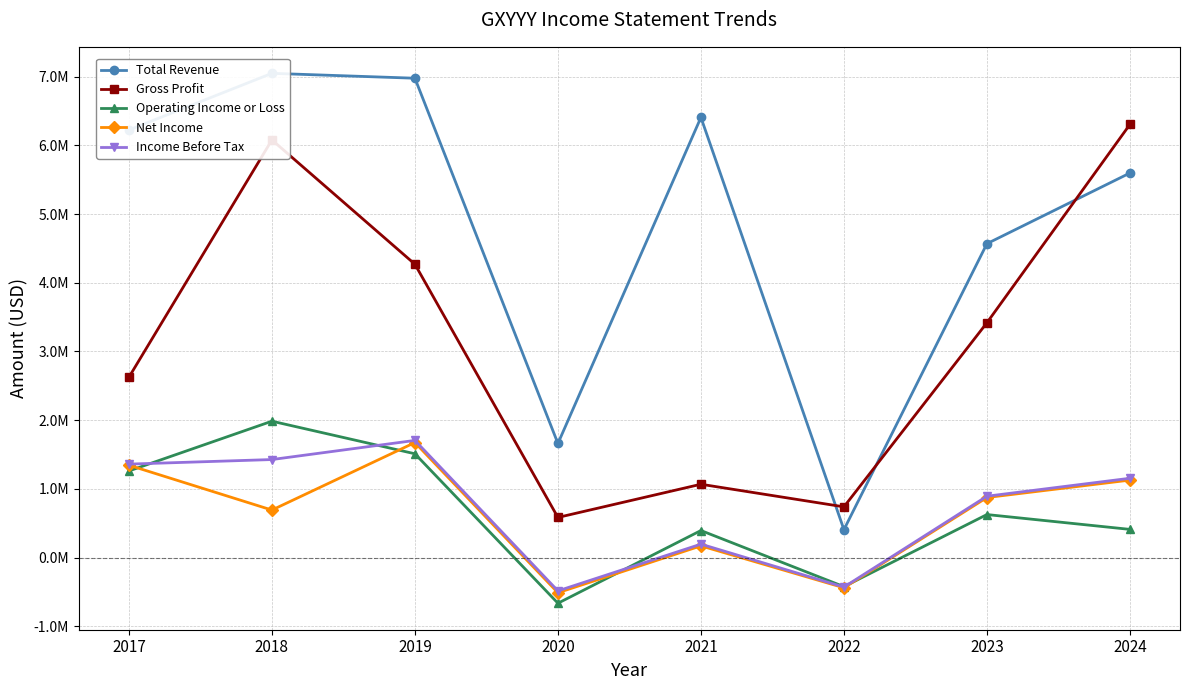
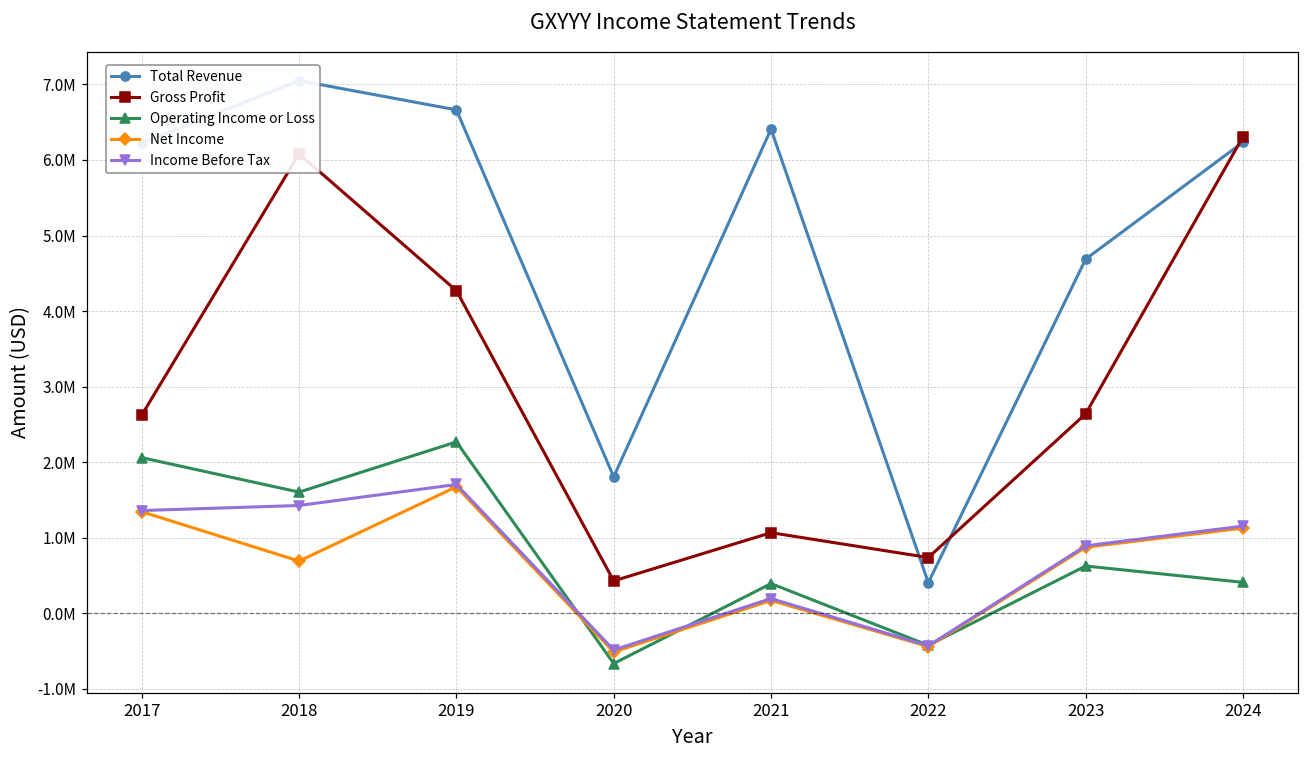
  {
    "Total Revenue": {
-     "2019": 7000000,
-     "2020": 1700000,
+     "2019": 6700000,
+     "2020": 1800000,
      "2021": 6400000,
      "2022": 400000,
-     "2023": 4600000,
-     "2024": 5600000
+     "2023": 4700000,
+     "2024": 6200000
    },
    "Gross Profit": {
      "2017": 2600000,
      "2019": 4300000,
-     "2020": 600000,
+     "2020": 400000,
      "2021": 1100000,
      "2022": 700000,
-     "2023": 3400000,
+     "2023": 2600000,
      "2024": 6300000
    },
    "Operating Income or Loss": {
-     "2017": 1300000,
-     "2018": 2000000,
-     "2019": 1500000,
+     "2017": 2100000,
+     "2018": 1600000,
+     "2019": 2300000,
      "2020": -700000,
      "2021": 400000,
      "2023": 600000,
      "2024": 400000
    },
    "Net Income": {
      "2018": 700000
    },
    "Income Before Tax": {
      "2018": 1400000
    }
  }
